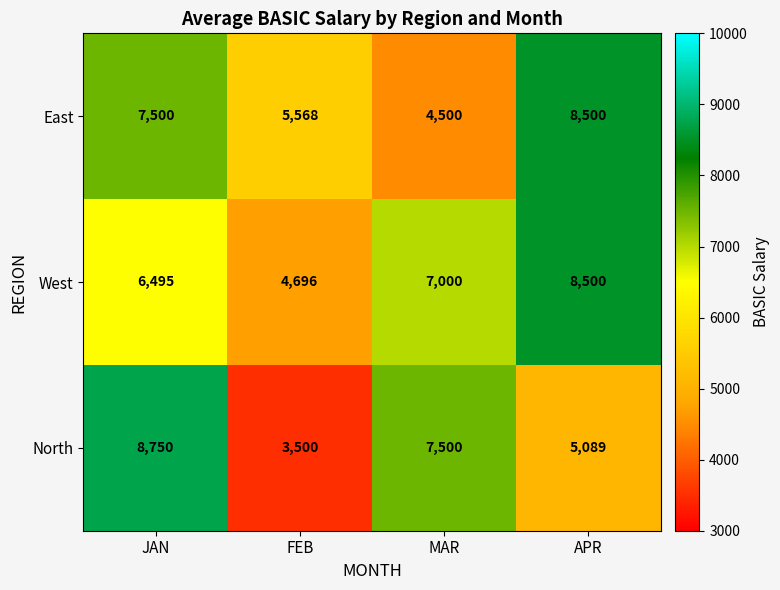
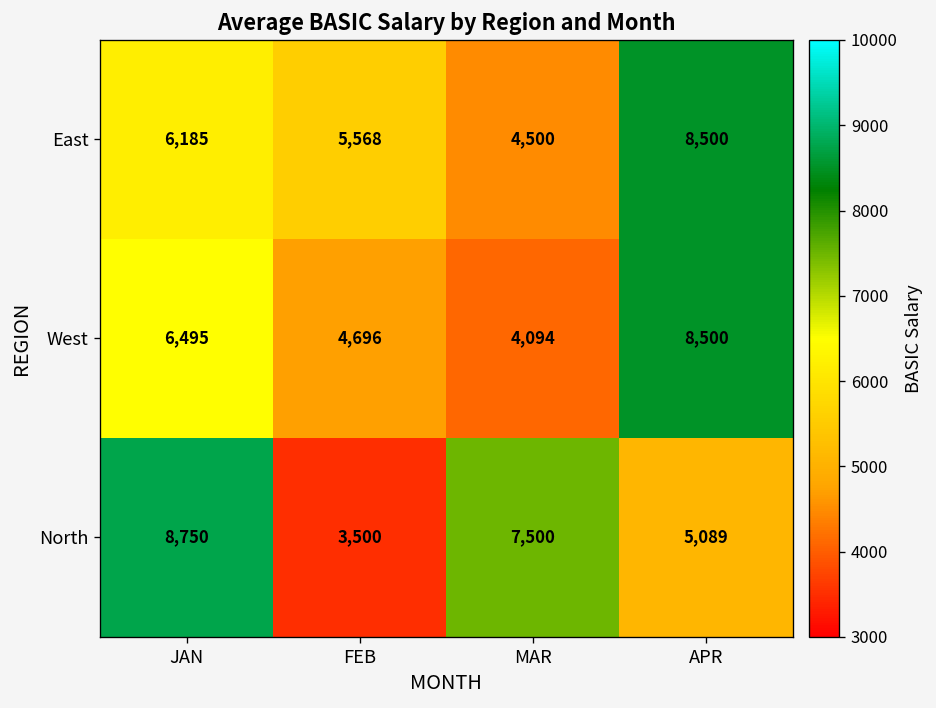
  {
    "East": {
-     "JAN": "7,500",
+     "JAN": "6,185",
      "FEB": "5,568",
      "MAR": "4,500",
      "APR": "8,500"
    },
    "West": {
      "JAN": "6,495",
      "FEB": "4,696",
-     "MAR": "7,000",
+     "MAR": "4,094",
      "APR": "8,500"
    },
    "North": {
      "JAN": "8,750",
      "FEB": "3,500",
      "MAR": "7,500",
      "APR": "5,089"
    }
  }
